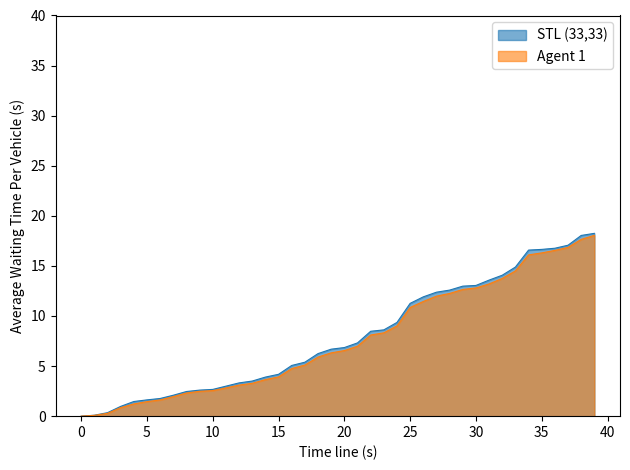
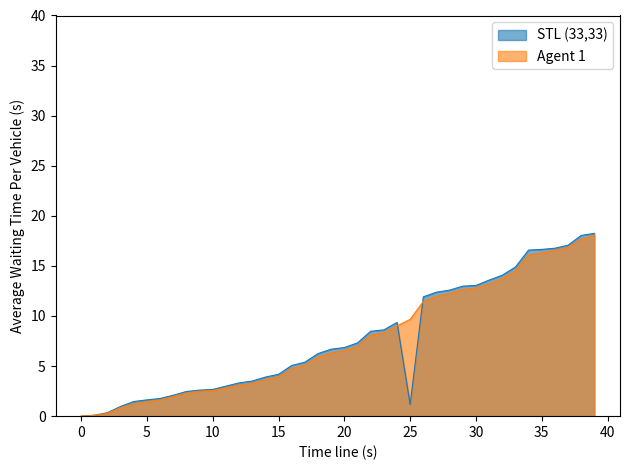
  {
    "STL (33,33)": {
      "15": 4.2,
      "20": 6.8,
-     "25": 11.3,
+     "25": 1.2,
      "35": 16.6
    },
    "Agent 1": {
      "15": 3.9,
      "20": 6.6,
-     "25": 10.9,
+     "25": 9.7,
      "35": 16.3
    }
  }
